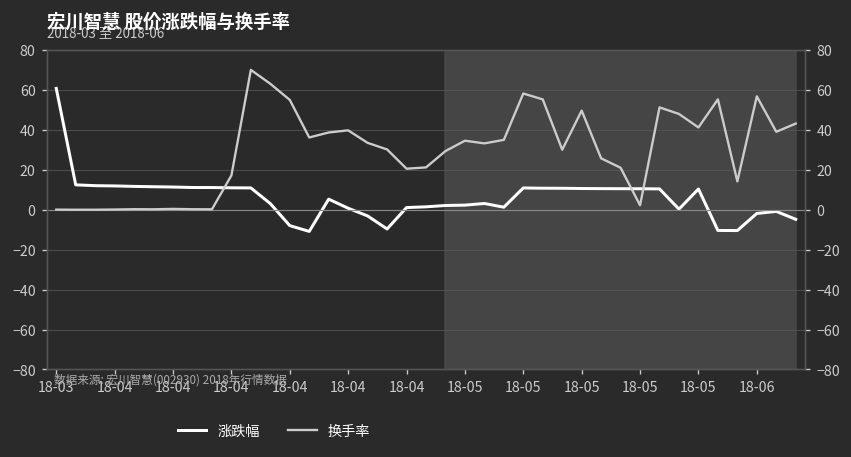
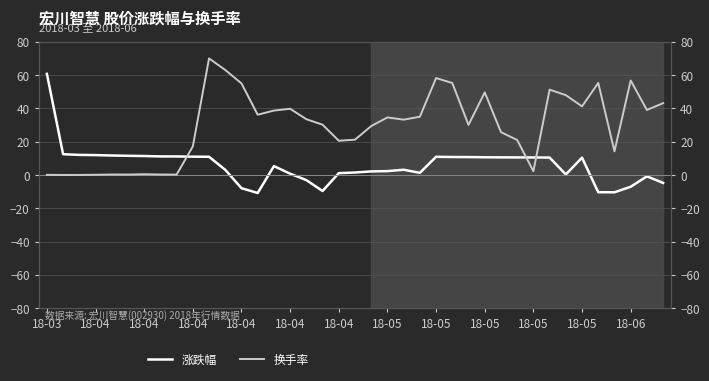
  {
    "涨跌幅": {
      "18-03": 61,
-     "18-06": -2
+     "18-06": -7
    },
    "换手率": {
      "18-03": 0,
      "18-06": 57
    }
  }
